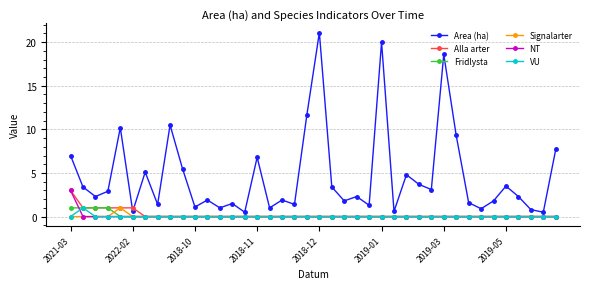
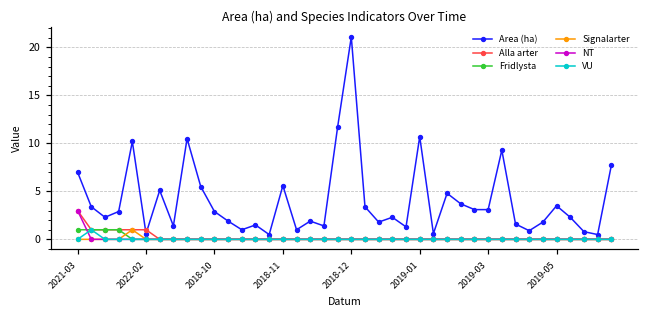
  {
    "Area (ha)": {
      "2021-03": 7,
      "2022-02": 1,
-     "2018-10": 1,
-     "2018-11": 7,
+     "2018-10": 3,
+     "2018-11": 6,
      "2018-12": 21,
-     "2019-01": 20,
-     "2019-03": 19,
+     "2019-01": 11,
+     "2019-03": 3,
      "2019-05": 4
    },
    "Alla arter": {
      "2022-02": 1
    },
    "Fridlysta": {
      "2021-03": 1
    }
  }
